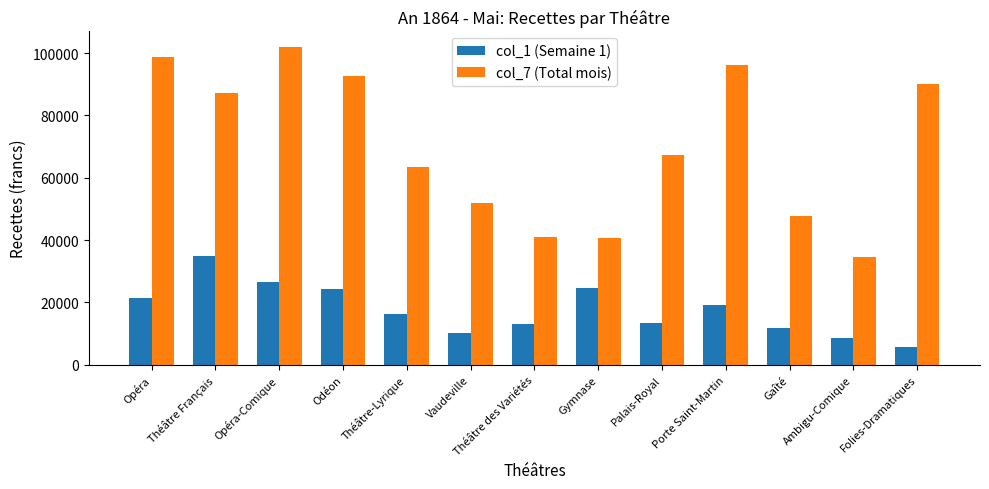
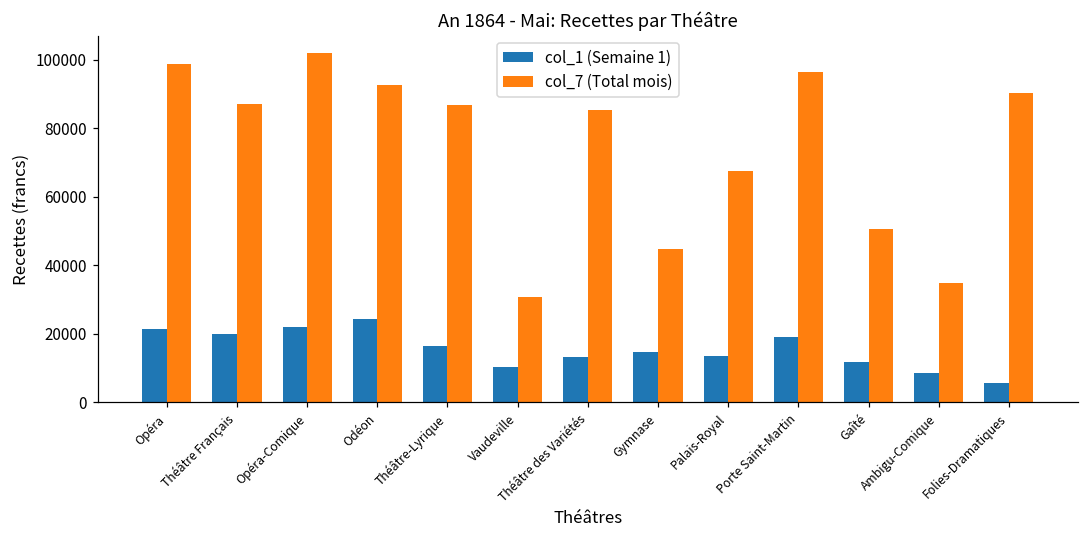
  {
    "col_1 (Semaine 1)": {
      "Opéra": 21000,
-     "Théâtre Français": 35000,
-     "Opéra-Comique": 27000,
+     "Théâtre Français": 20000,
+     "Opéra-Comique": 22000,
      "Odéon": 24000,
      "Théâtre-Lyrique": 16000,
      "Vaudeville": 10000,
      "Théâtre des Variétés": 13000,
-     "Gymnase": 24000,
+     "Gymnase": 15000,
      "Palais-Royal": 14000,
      "Porte Saint-Martin": 19000,
      "Gaîté": 12000,
      "Ambigu-Comique": 9000,
      "Folies-Dramatiques": 6000
    },
    "col_7 (Total mois)": {
      "Opéra": 99000,
      "Théâtre Français": 87000,
      "Opéra-Comique": 102000,
      "Odéon": 93000,
-     "Théâtre-Lyrique": 63000,
-     "Vaudeville": 52000,
-     "Théâtre des Variétés": 41000,
-     "Gymnase": 41000,
+     "Théâtre-Lyrique": 87000,
+     "Vaudeville": 31000,
+     "Théâtre des Variétés": 85000,
+     "Gymnase": 45000,
      "Palais-Royal": 67000,
      "Porte Saint-Martin": 96000,
-     "Gaîté": 48000,
+     "Gaîté": 51000,
      "Ambigu-Comique": 35000,
      "Folies-Dramatiques": 90000
    }
  }
